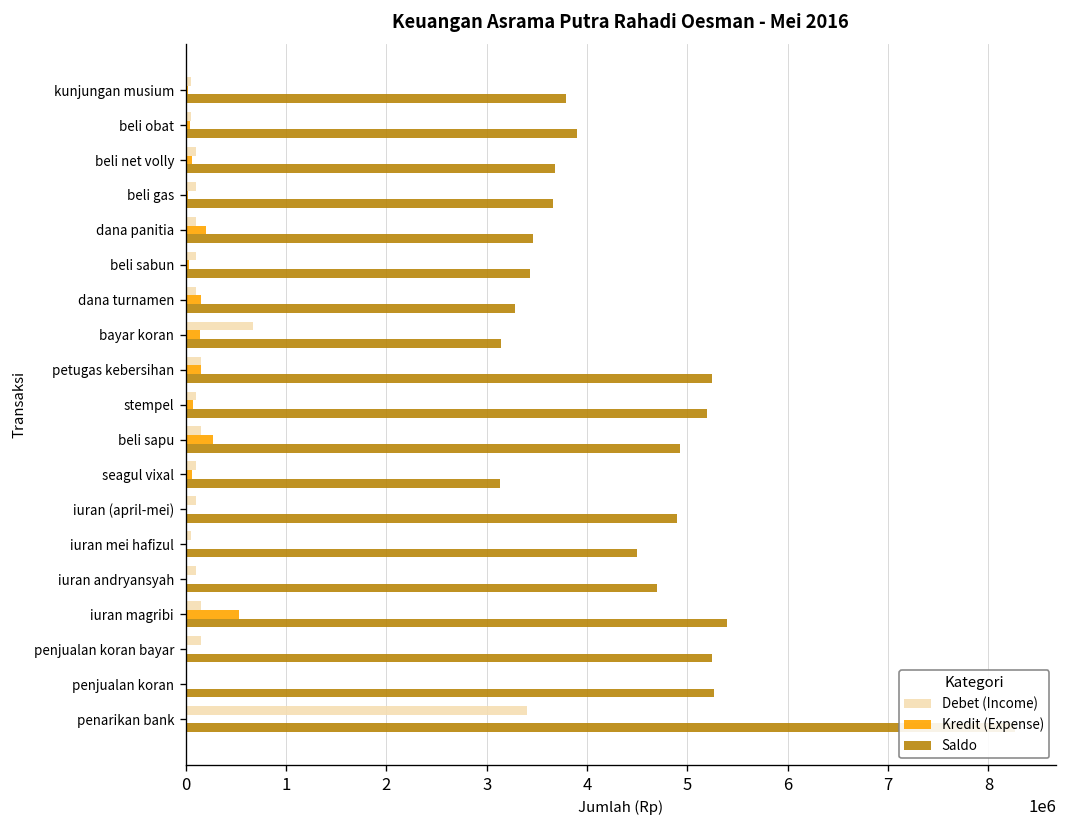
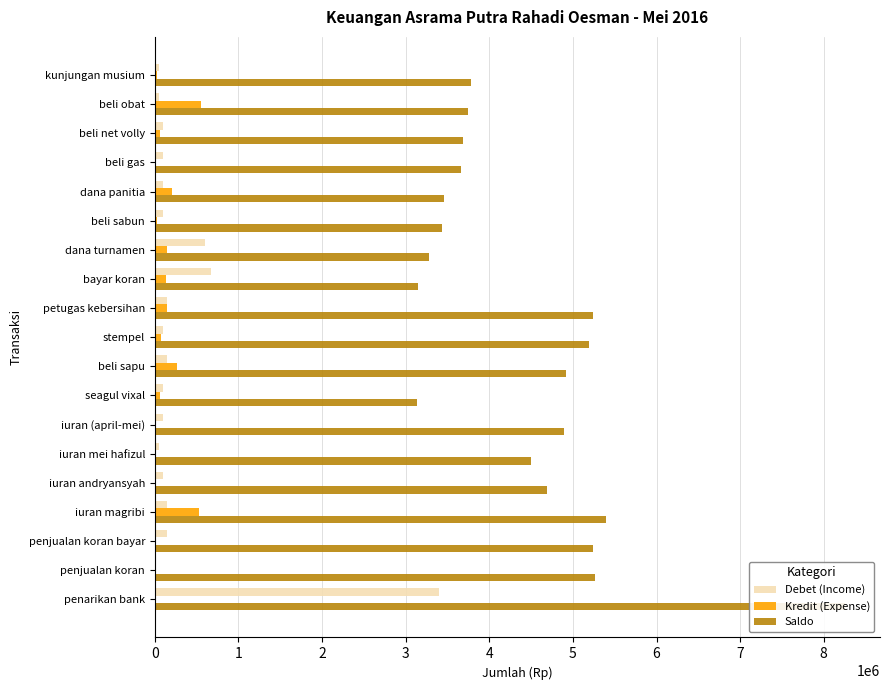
  {
    "Debet (Income)": {
      "kunjungan musium": 100000,
      "beli obat": 100000,
      "beli net volly": 100000,
      "beli gas": 100000,
      "dana panitia": 100000,
      "beli sabun": 100000,
-     "dana turnamen": 100000,
+     "dana turnamen": 600000,
      "bayar koran": 700000,
      "petugas kebersihan": 200000,
      "stempel": 100000,
      "beli sapu": 200000,
      "seagul vixal": 100000,
      "iuran (april-mei)": 100000,
      "iuran mei hafizul": 100000,
      "iuran andryansyah": 100000,
      "iuran magribi": 200000,
      "penjualan koran bayar": 200000,
      "penarikan bank": 3400000
    },
    "Kredit (Expense)": {
-     "beli obat": 0,
+     "beli obat": 600000,
      "beli net volly": 100000,
      "dana panitia": 200000,
      "beli sabun": 0,
      "dana turnamen": 200000,
      "bayar koran": 100000,
      "petugas kebersihan": 200000,
      "stempel": 100000,
      "beli sapu": 300000,
      "seagul vixal": 100000,
      "iuran (april-mei)": 0,
      "iuran mei hafizul": 0,
      "iuran andryansyah": 0,
      "iuran magribi": 500000,
      "penjualan koran bayar": 0,
      "penjualan koran": 0,
      "penarikan bank": 0
    },
    "Saldo": {
      "kunjungan musium": 3800000,
-     "beli obat": 3900000,
+     "beli obat": 3700000,
      "beli net volly": 3700000,
      "beli gas": 3700000,
      "dana panitia": 3500000,
      "beli sabun": 3400000,
      "dana turnamen": 3300000,
      "bayar koran": 3100000,
      "petugas kebersihan": 5200000,
      "stempel": 5200000,
      "beli sapu": 4900000,
      "seagul vixal": 3100000,
      "iuran (april-mei)": 4900000,
      "iuran mei hafizul": 4500000,
      "iuran andryansyah": 4700000,
      "iuran magribi": 5400000,
      "penjualan koran bayar": 5200000,
      "penjualan koran": 5300000
    }
  }
